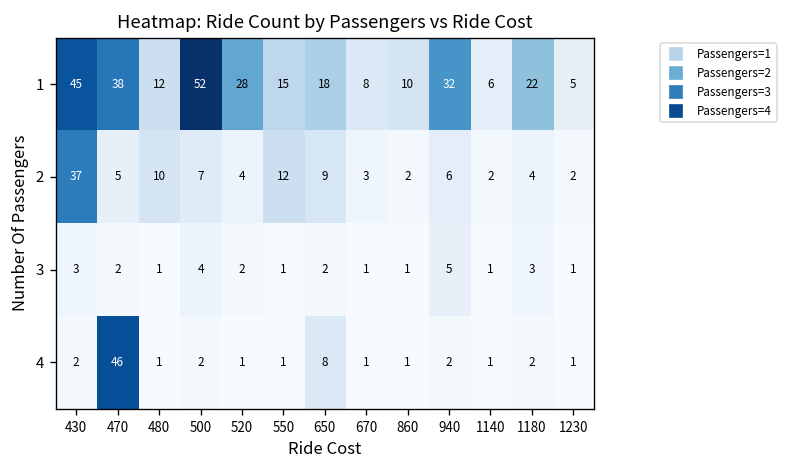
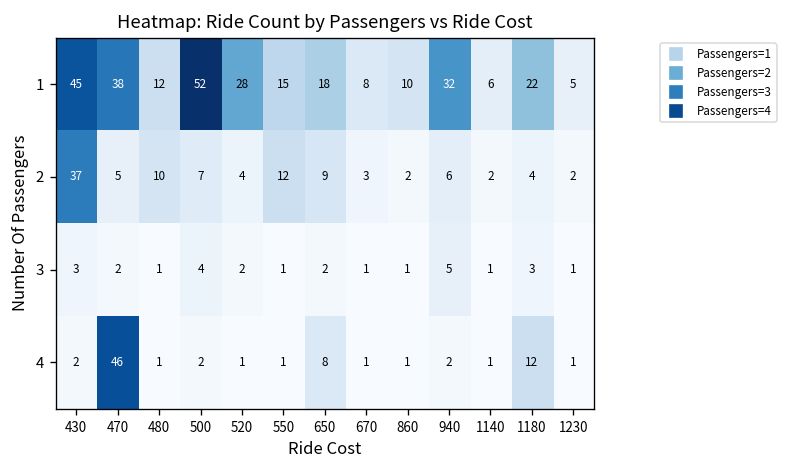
  {
    "1": {
      "430": 45,
      "470": 38,
      "480": 12,
      "500": 52,
      "520": 28,
      "550": 15,
      "650": 18,
      "670": 8,
      "860": 10,
      "940": 32,
      "1140": 6,
      "1180": 22,
      "1230": 5
    },
    "2": {
      "430": 37,
      "470": 5,
      "480": 10,
      "500": 7,
      "520": 4,
      "550": 12,
      "650": 9,
      "670": 3,
      "860": 2,
      "940": 6,
      "1140": 2,
      "1180": 4,
      "1230": 2
    },
    "3": {
      "430": 3,
      "470": 2,
      "480": 1,
      "500": 4,
      "520": 2,
      "550": 1,
      "650": 2,
      "670": 1,
      "860": 1,
      "940": 5,
      "1140": 1,
      "1180": 3,
      "1230": 1
    },
    "4": {
      "430": 2,
      "470": 46,
      "480": 1,
      "500": 2,
      "520": 1,
      "550": 1,
      "650": 8,
      "670": 1,
      "860": 1,
      "940": 2,
      "1140": 1,
-     "1180": 2,
+     "1180": 12,
      "1230": 1
    }
  }
